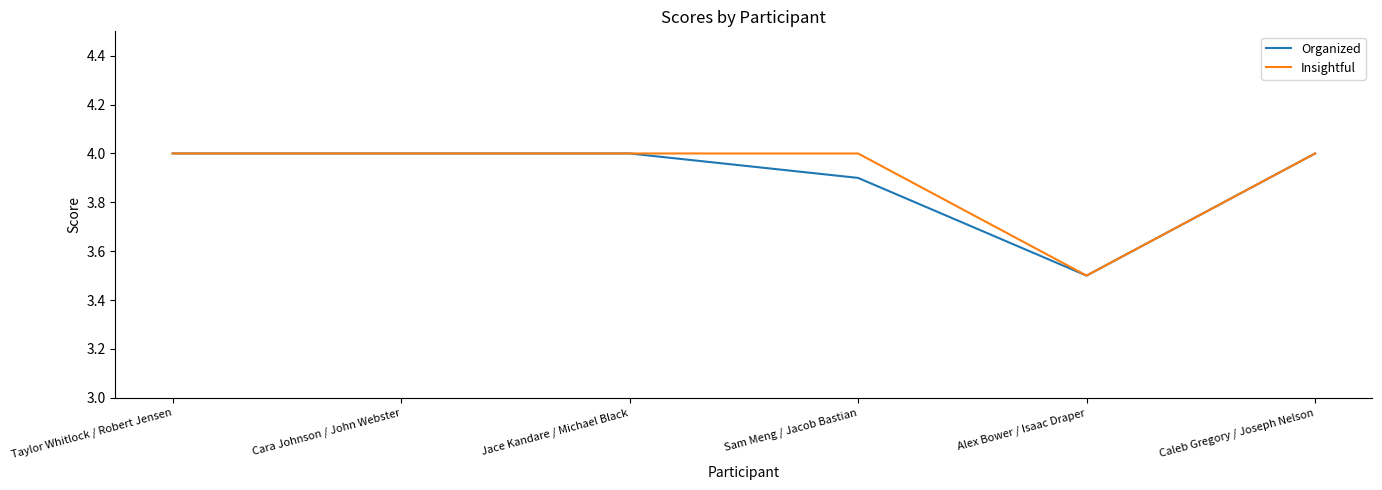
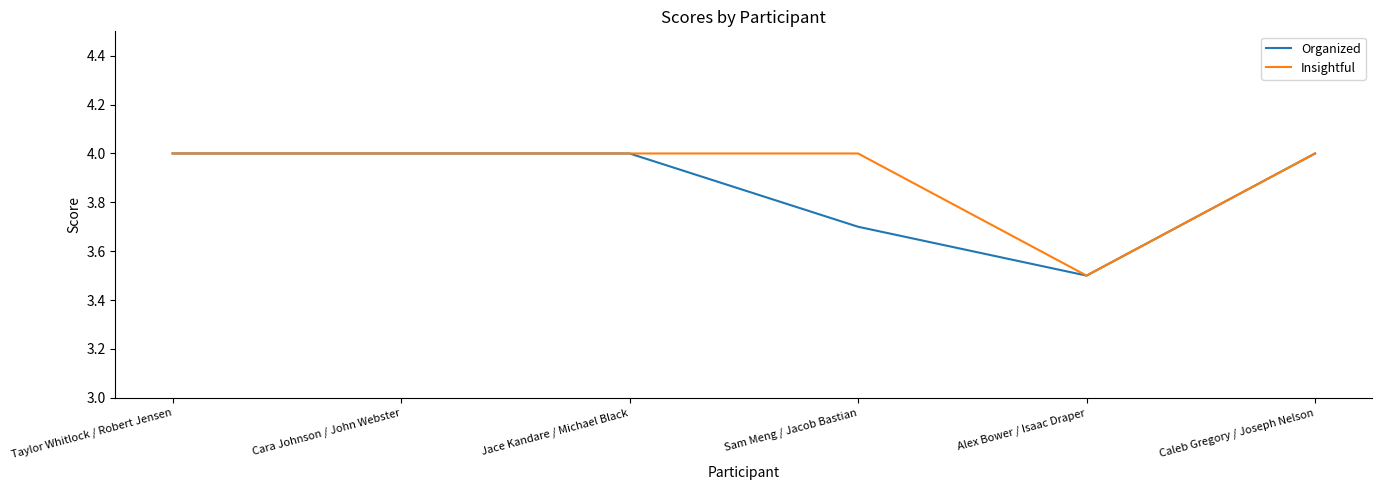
  {
    "Organized": {
-     "Sam Meng / Jacob Bastian": 3.9
+     "Sam Meng / Jacob Bastian": 3.7
    },
    "Insightful": {
      "Sam Meng / Jacob Bastian": 4.0
    }
  }
